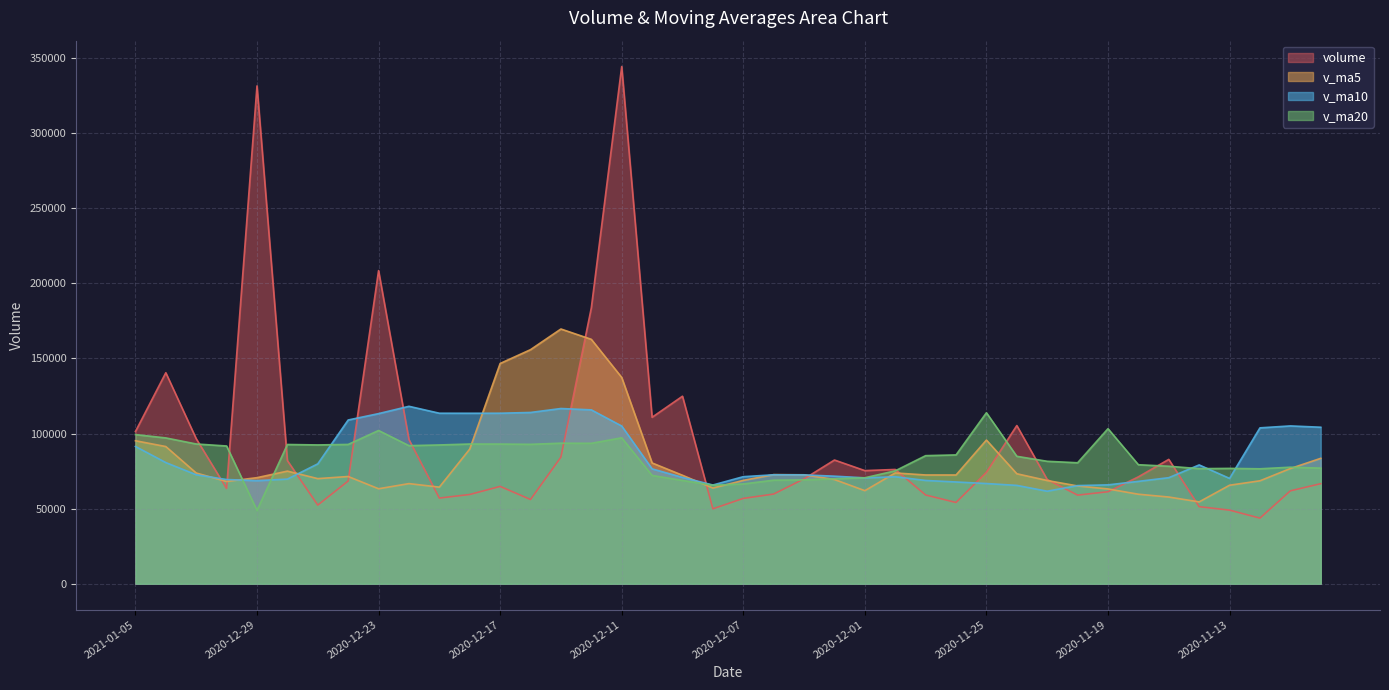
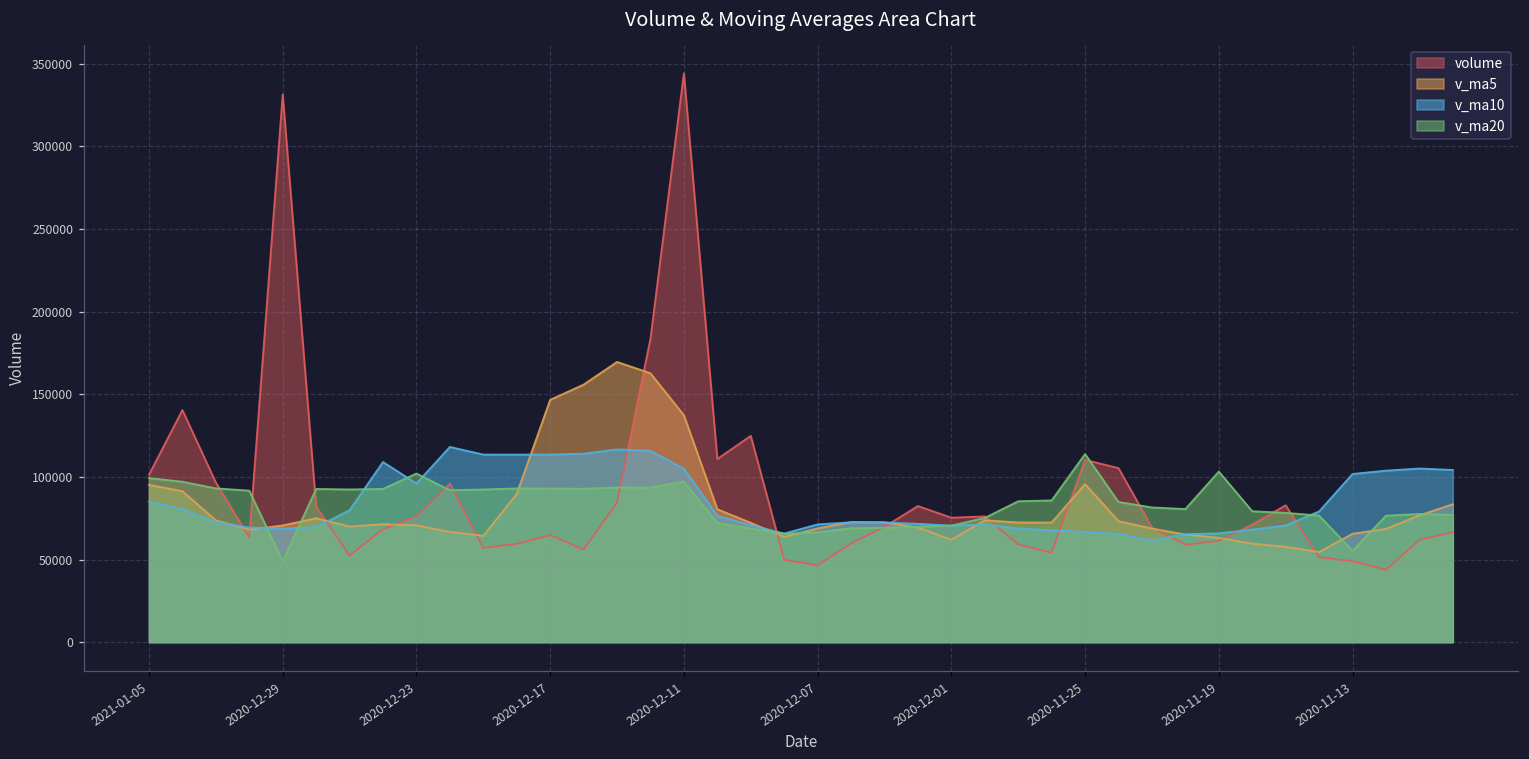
  {
    "volume": {
      "2021-01-05": 101000,
      "2020-12-29": 331000,
-     "2020-12-23": 208000,
+     "2020-12-23": 76000,
      "2020-12-17": 65000,
      "2020-12-11": 344000,
-     "2020-12-07": 57000,
+     "2020-12-07": 46000,
      "2020-12-01": 75000,
-     "2020-11-25": 74000,
+     "2020-11-25": 110000,
      "2020-11-19": 61000,
      "2020-11-13": 49000
    },
    "v_ma5": {
      "2021-01-05": 95000,
      "2020-12-29": 71000,
-     "2020-12-23": 63000,
+     "2020-12-23": 71000,
      "2020-12-17": 147000,
      "2020-12-11": 137000,
      "2020-12-07": 69000,
      "2020-12-01": 62000,
      "2020-11-25": 96000,
      "2020-11-19": 63000,
      "2020-11-13": 66000
    },
    "v_ma10": {
-     "2021-01-05": 91000,
+     "2021-01-05": 85000,
      "2020-12-29": 69000,
-     "2020-12-23": 113000,
+     "2020-12-23": 96000,
      "2020-12-17": 114000,
      "2020-12-11": 105000,
      "2020-12-07": 71000,
      "2020-11-25": 67000,
      "2020-11-19": 66000,
-     "2020-11-13": 70000
+     "2020-11-13": 102000
    },
    "v_ma20": {
      "2021-01-05": 99000,
      "2020-12-29": 49000,
      "2020-12-23": 102000,
      "2020-12-17": 93000,
      "2020-12-11": 97000,
      "2020-12-07": 66000,
      "2020-11-25": 114000,
      "2020-11-19": 103000,
-     "2020-11-13": 77000
+     "2020-11-13": 55000
    }
  }
